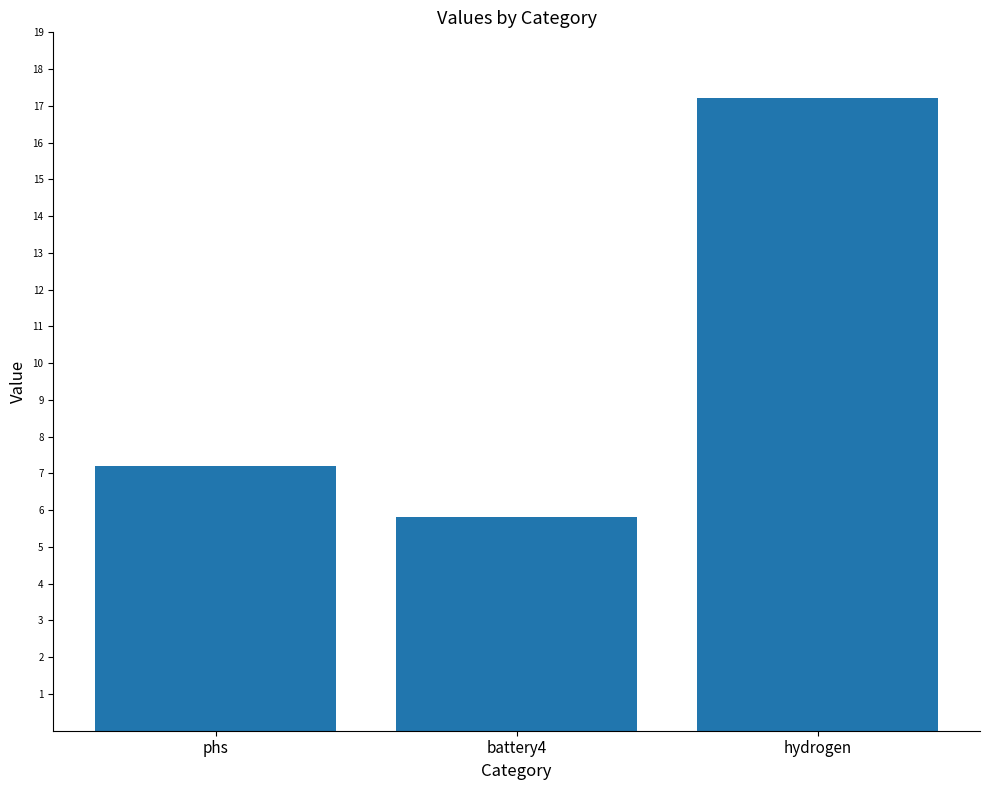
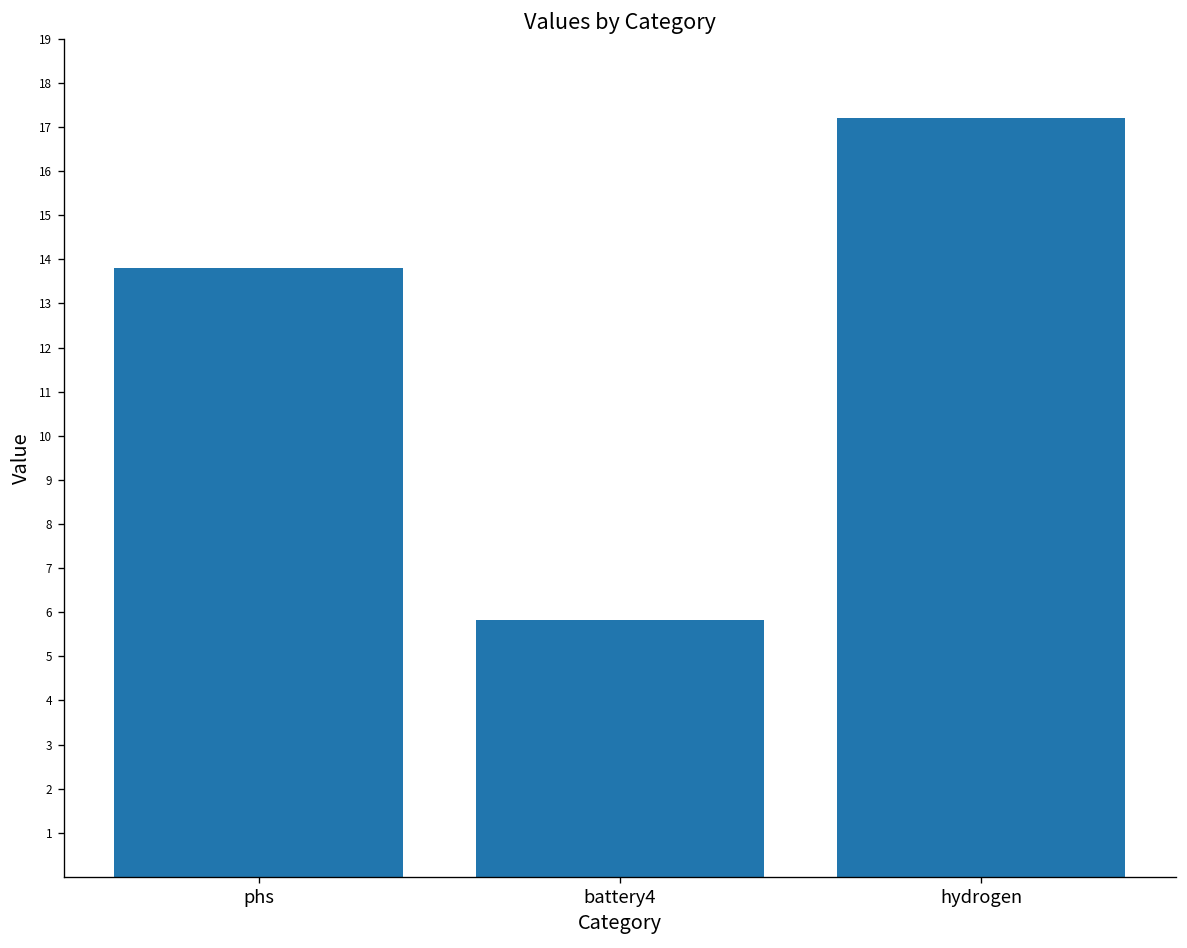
  {
-   "phs": 7.2,
+   "phs": 13.8,
    "battery4": 5.8,
    "hydrogen": 17.2
  }
